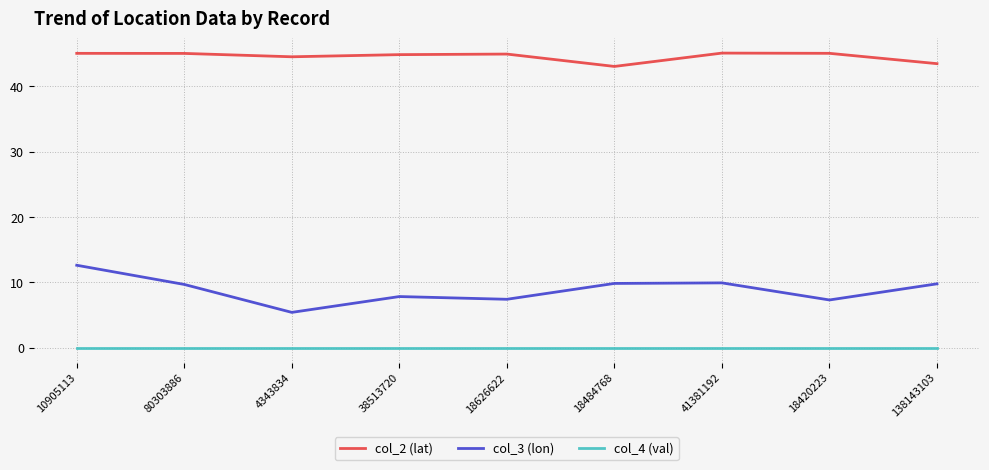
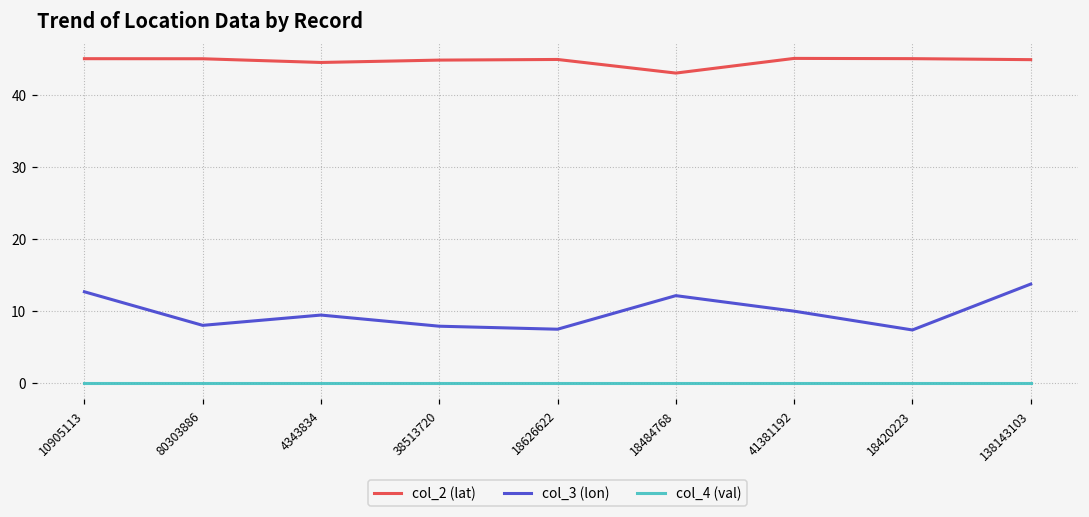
  {
    "col_2 (lat)": {
      "10905113": 45,
      "80303886": 45,
      "4343834": 45,
      "38513720": 45,
      "18626622": 45,
      "18484768": 43,
      "41381192": 45,
      "18420223": 45,
-     "138143103": 43
+     "138143103": 45
    },
    "col_3 (lon)": {
      "10905113": 13,
-     "80303886": 10,
-     "4343834": 5,
+     "80303886": 8,
+     "4343834": 9,
      "38513720": 8,
      "18626622": 7,
-     "18484768": 10,
+     "18484768": 12,
      "41381192": 10,
      "18420223": 7,
-     "138143103": 10
+     "138143103": 14
    },
    "col_4 (val)": {
      "10905113": 0,
      "80303886": 0,
      "4343834": 0,
      "38513720": 0,
      "18626622": 0,
      "18484768": 0,
      "41381192": 0,
      "18420223": 0,
      "138143103": 0
    }
  }
